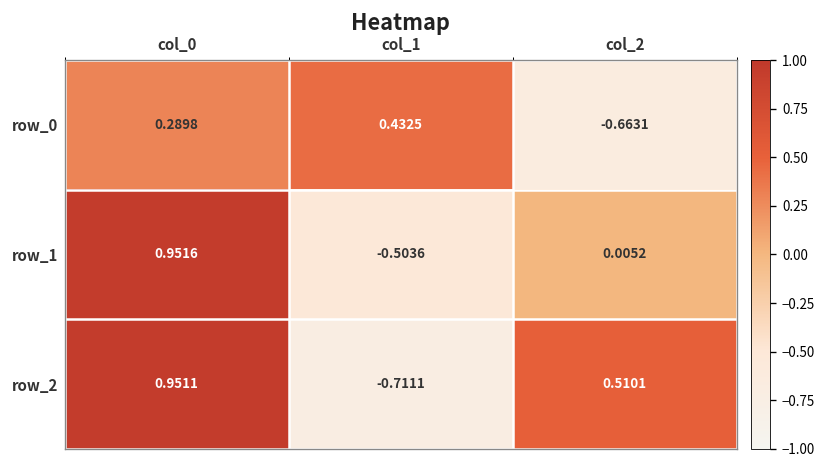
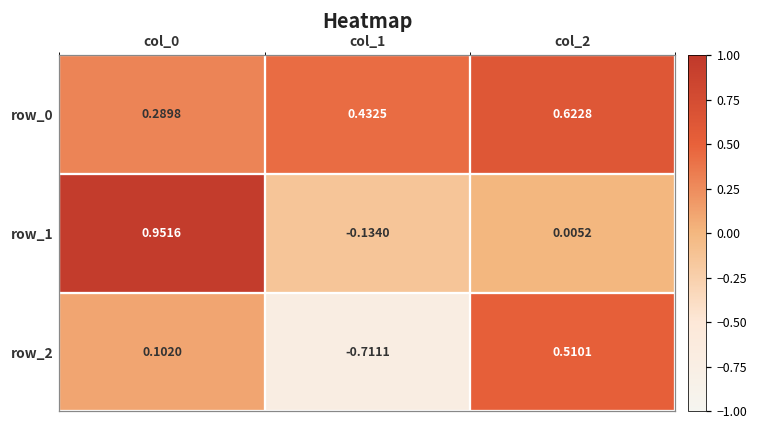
  {
    "row_0": {
      "col_0": 0.2898,
      "col_1": 0.4325,
-     "col_2": -0.6631
+     "col_2": 0.6228
    },
    "row_1": {
      "col_0": 0.9516,
-     "col_1": -0.5036,
+     "col_1": -0.1340,
      "col_2": 0.0052
    },
    "row_2": {
-     "col_0": 0.9511,
+     "col_0": 0.1020,
      "col_1": -0.7111,
      "col_2": 0.5101
    }
  }
